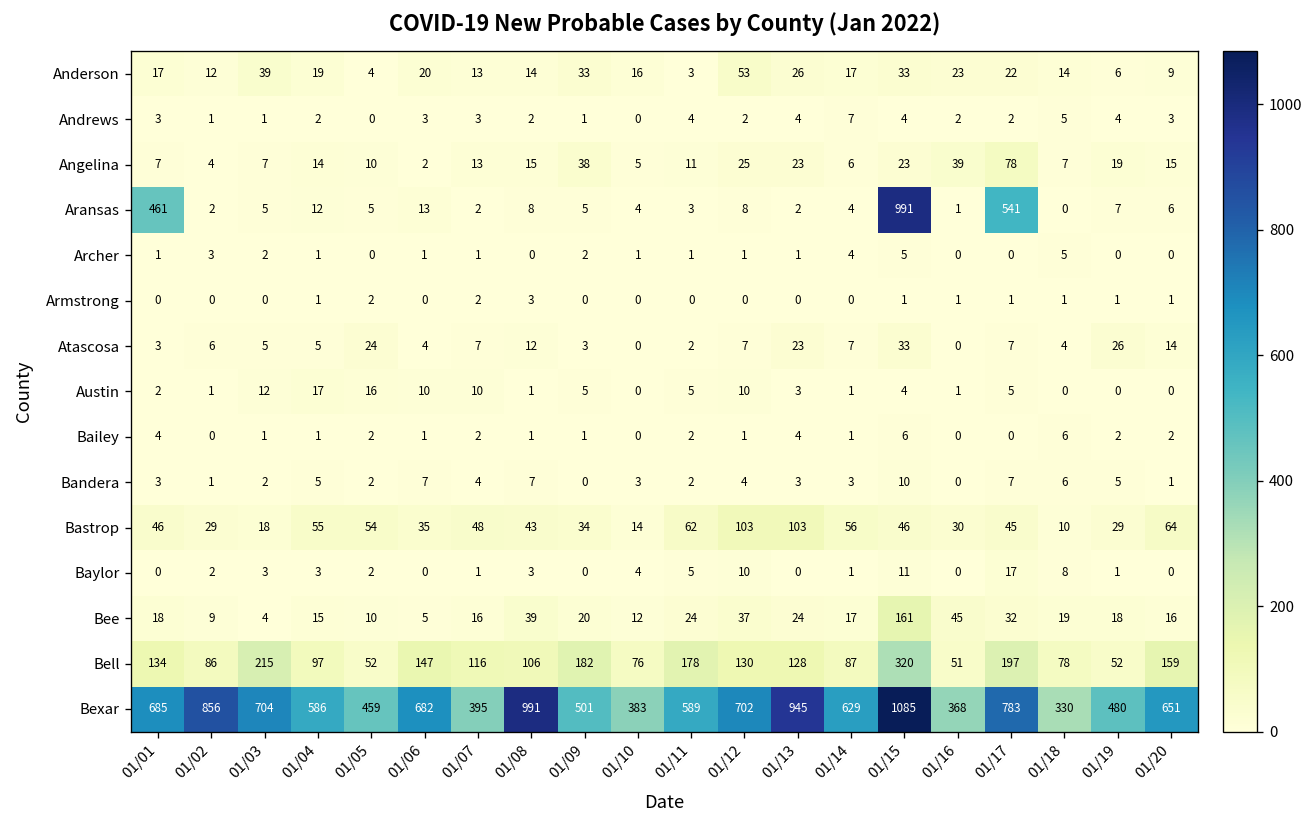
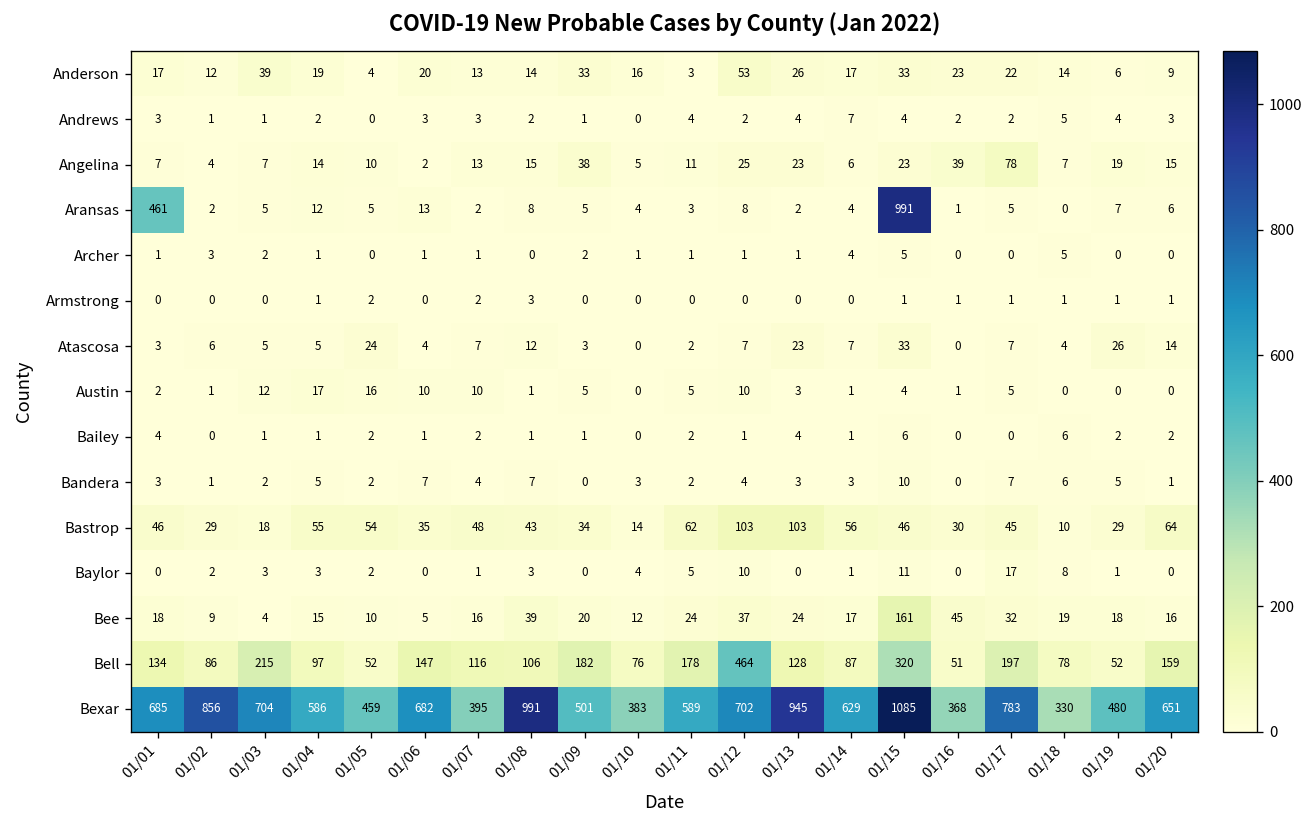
  {
    "Aransas": {
      "01/01": 461,
      "01/02": 2,
      "01/03": 5,
      "01/04": 12,
      "01/05": 5,
      "01/06": 13,
      "01/07": 2,
      "01/08": 8,
      "01/09": 5,
      "01/10": 4,
      "01/11": 3,
      "01/12": 8,
      "01/13": 2,
      "01/14": 4,
      "01/15": 991,
      "01/16": 1,
-     "01/17": 541,
+     "01/17": 5,
      "01/18": 0,
      "01/19": 7,
      "01/20": 6
    },
    "Bell": {
      "01/01": 134,
      "01/02": 86,
      "01/03": 215,
      "01/04": 97,
      "01/05": 52,
      "01/06": 147,
      "01/07": 116,
      "01/08": 106,
      "01/09": 182,
      "01/10": 76,
      "01/11": 178,
-     "01/12": 130,
+     "01/12": 464,
      "01/13": 128,
      "01/14": 87,
      "01/15": 320,
      "01/16": 51,
      "01/17": 197,
      "01/18": 78,
      "01/19": 52,
      "01/20": 159
    }
  }
